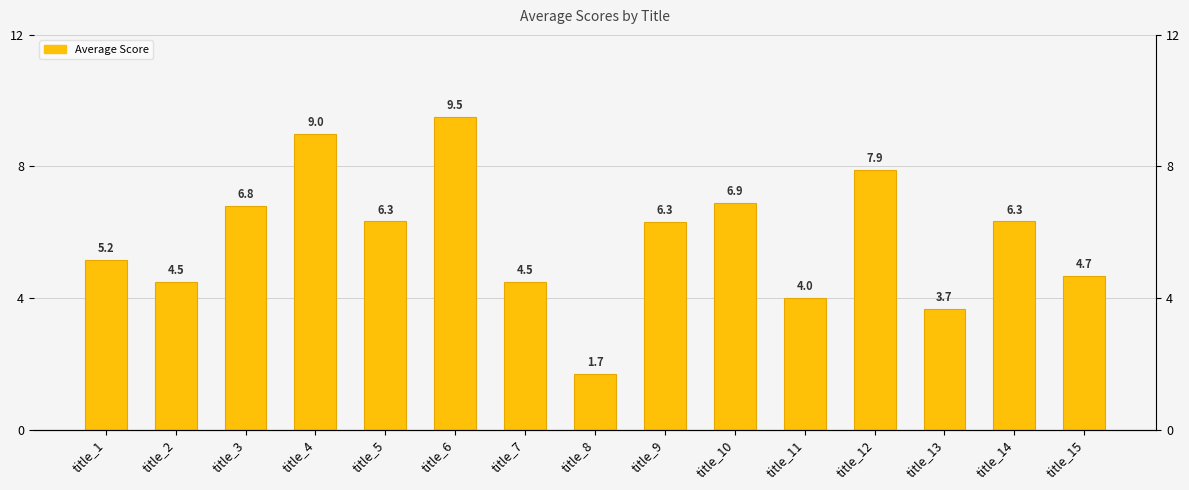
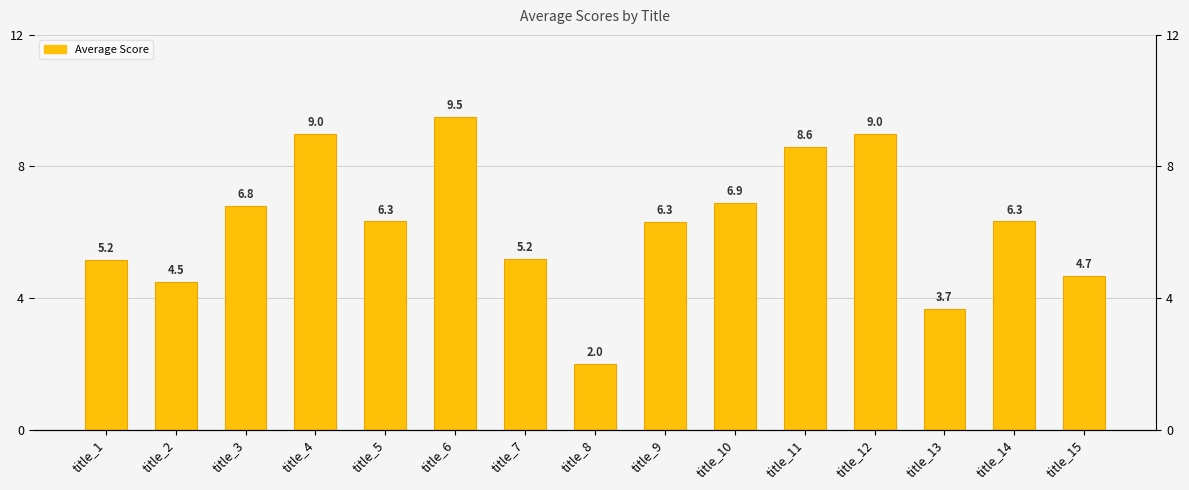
  {
    "title_1": 5.2,
    "title_2": 4.5,
    "title_3": 6.8,
    "title_4": 9.0,
    "title_5": 6.3,
    "title_6": 9.5,
-   "title_7": 4.5,
-   "title_8": 1.7,
+   "title_7": 5.2,
+   "title_8": 2.0,
    "title_9": 6.3,
    "title_10": 6.9,
-   "title_11": 4.0,
-   "title_12": 7.9,
+   "title_11": 8.6,
+   "title_12": 9.0,
    "title_13": 3.7,
    "title_14": 6.3,
    "title_15": 4.7
  }
